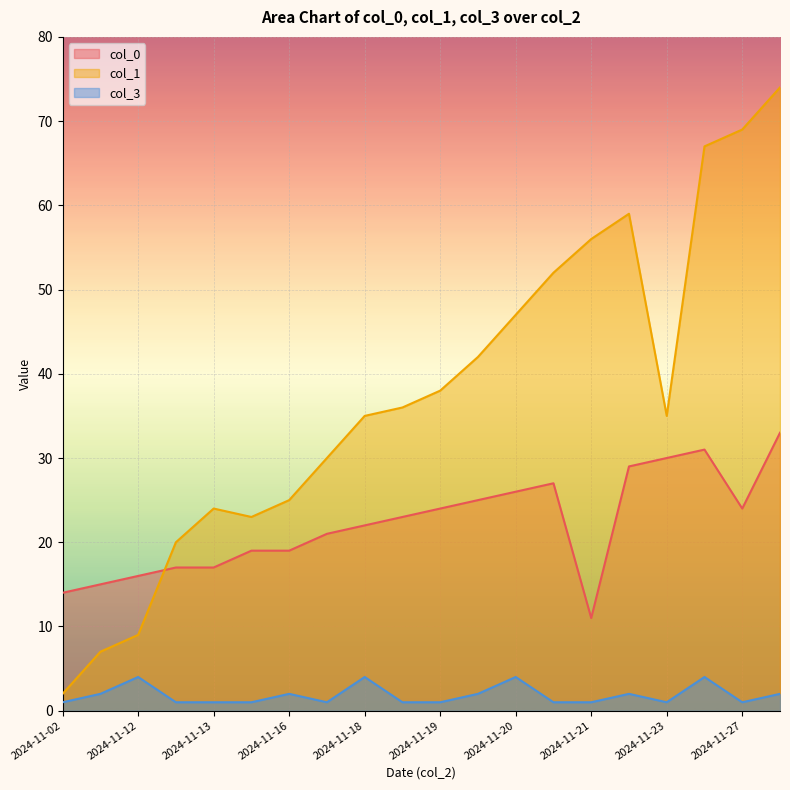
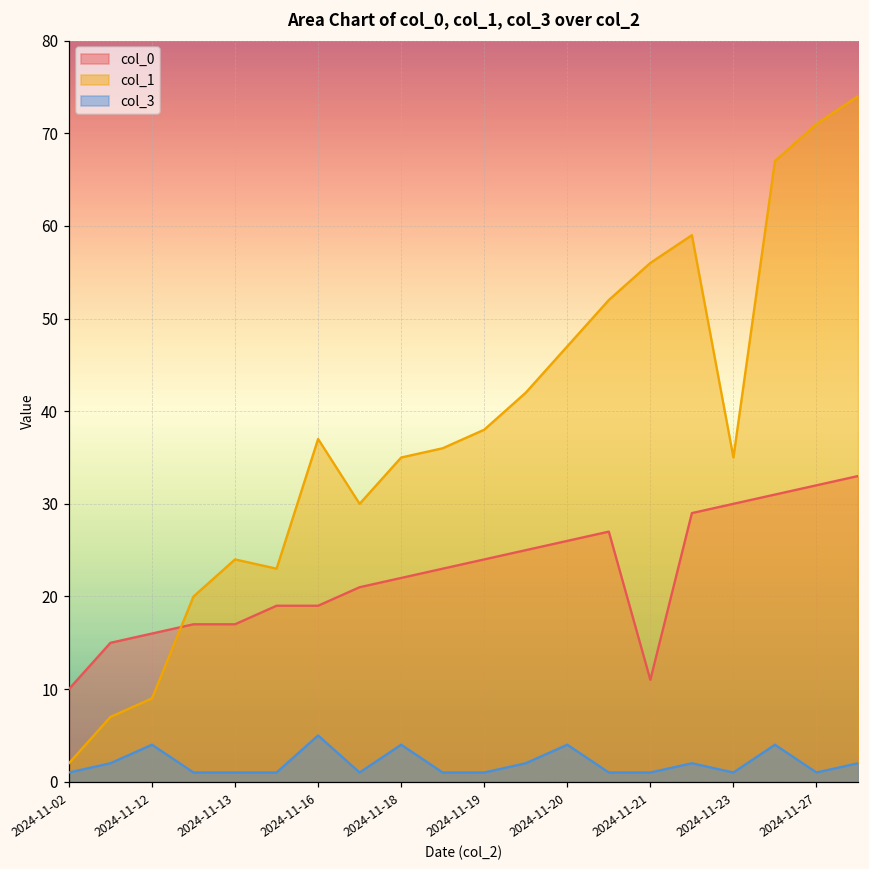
  {
    "col_0": {
-     "2024-11-02": 14,
+     "2024-11-02": 10,
      "2024-11-13": 17,
      "2024-11-16": 19,
      "2024-11-21": 11,
      "2024-11-23": 30,
-     "2024-11-27": 24
+     "2024-11-27": 32
    },
    "col_1": {
      "2024-11-02": 2,
      "2024-11-13": 24,
-     "2024-11-16": 25,
+     "2024-11-16": 37,
      "2024-11-21": 56,
      "2024-11-23": 35,
-     "2024-11-27": 69
+     "2024-11-27": 71
    },
    "col_3": {
      "2024-11-02": 1,
      "2024-11-13": 1,
-     "2024-11-16": 2,
+     "2024-11-16": 5,
      "2024-11-21": 1,
      "2024-11-23": 1,
      "2024-11-27": 1
    }
  }
